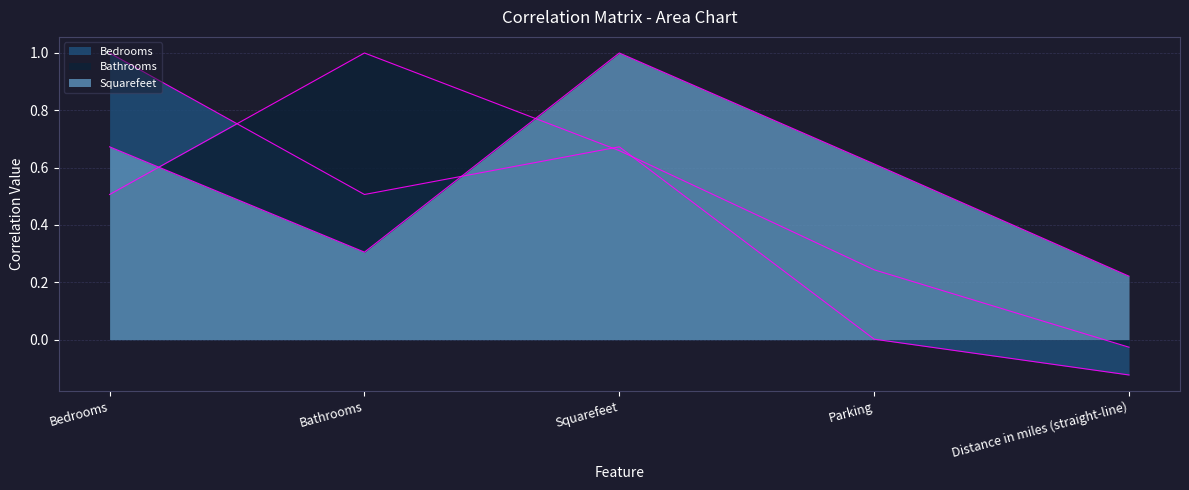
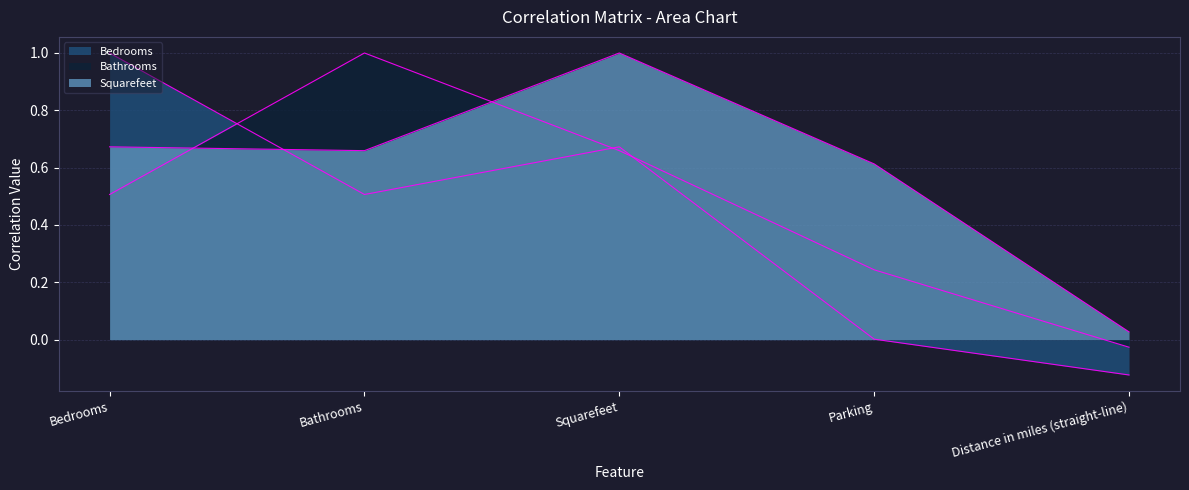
  {
    "Squarefeet": {
      "Bedrooms": 0.67,
-     "Bathrooms": 0.31,
+     "Bathrooms": 0.66,
      "Squarefeet": 1.00,
      "Parking": 0.61,
-     "Distance in miles (straight-line)": 0.22
+     "Distance in miles (straight-line)": 0.03
    }
  }
